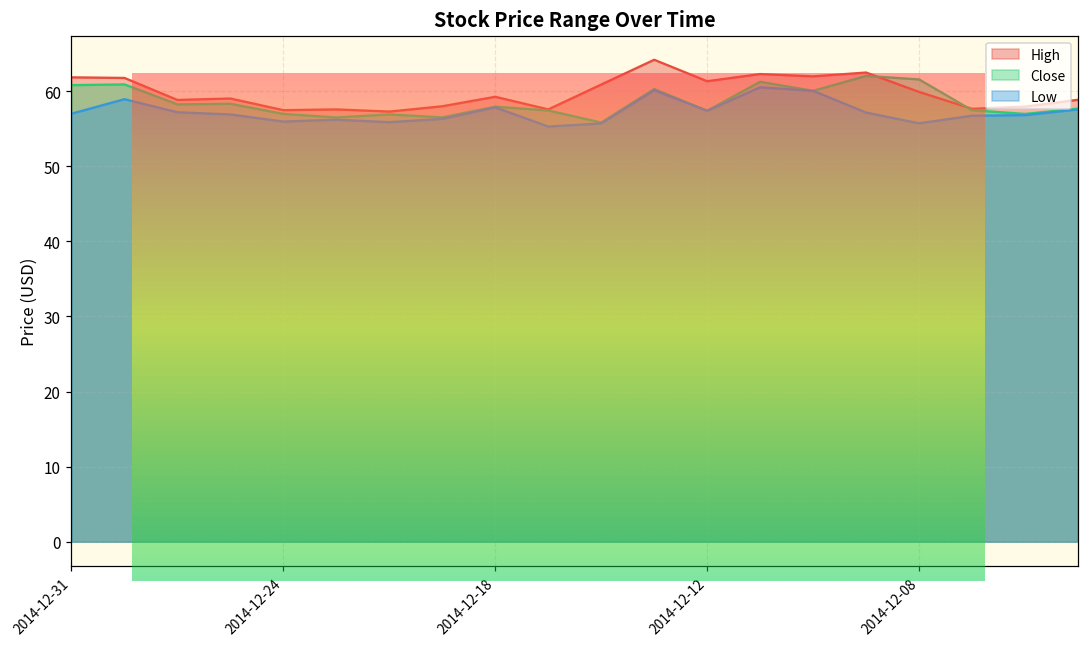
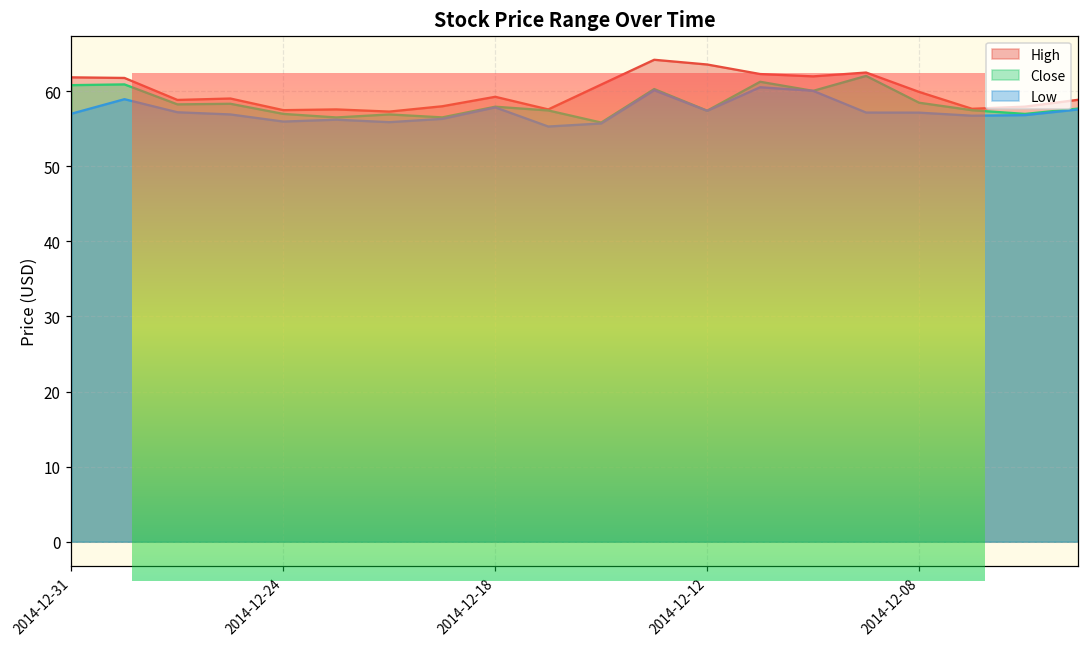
  {
    "Stock Price Range Over Time": {
      "High": {
        "2014-12-31": 62,
        "2014-12-24": 57,
        "2014-12-18": 59,
-       "2014-12-12": 61,
+       "2014-12-12": 64,
        "2014-12-08": 60
      },
      "Close": {
        "2014-12-31": 61,
        "2014-12-24": 57,
-       "2014-12-08": 62
+       "2014-12-08": 58
      },
      "Low": {
        "2014-12-31": 57,
        "2014-12-24": 56,
-       "2014-12-08": 56
+       "2014-12-08": 57
      }
    }
  }
